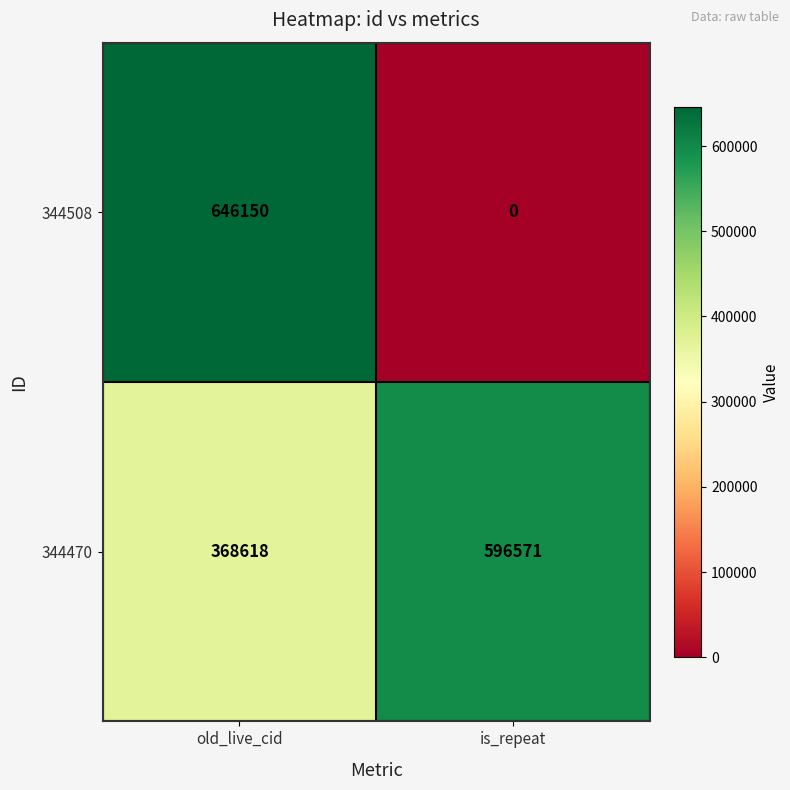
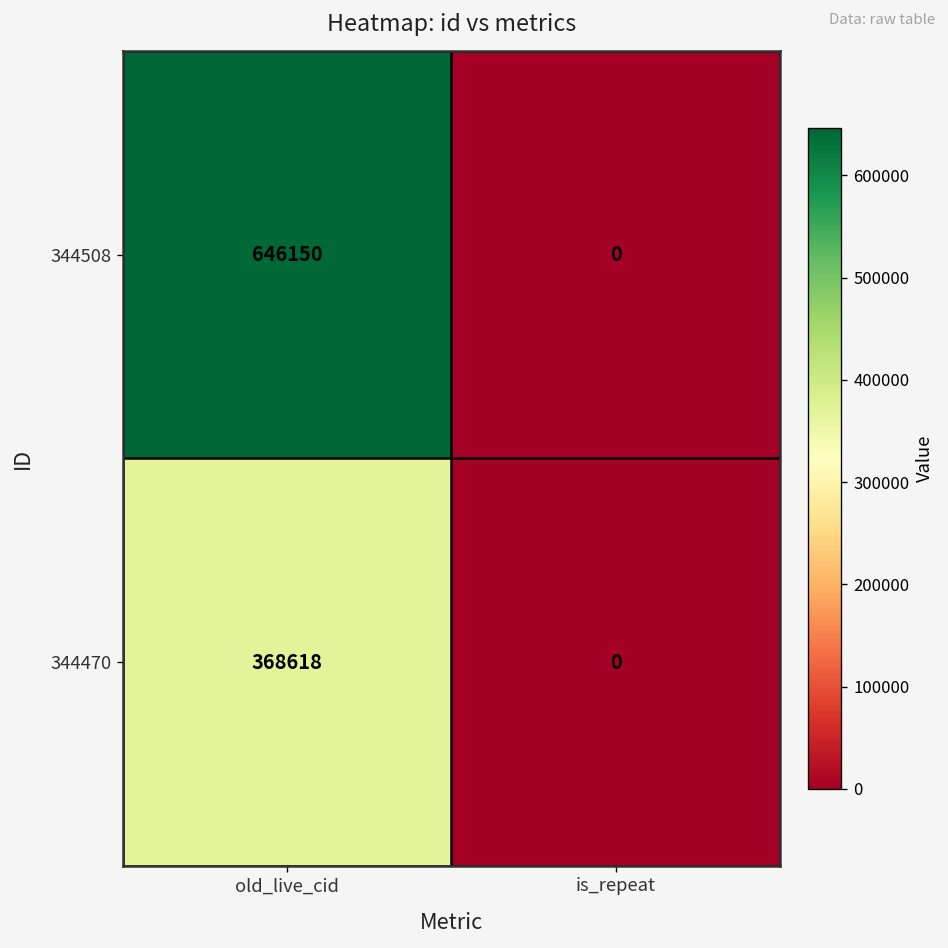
  {
    "344508": {
      "old_live_cid": 646150,
      "is_repeat": 0
    },
    "344470": {
      "old_live_cid": 368618,
-     "is_repeat": 596571
+     "is_repeat": 0
    }
  }
